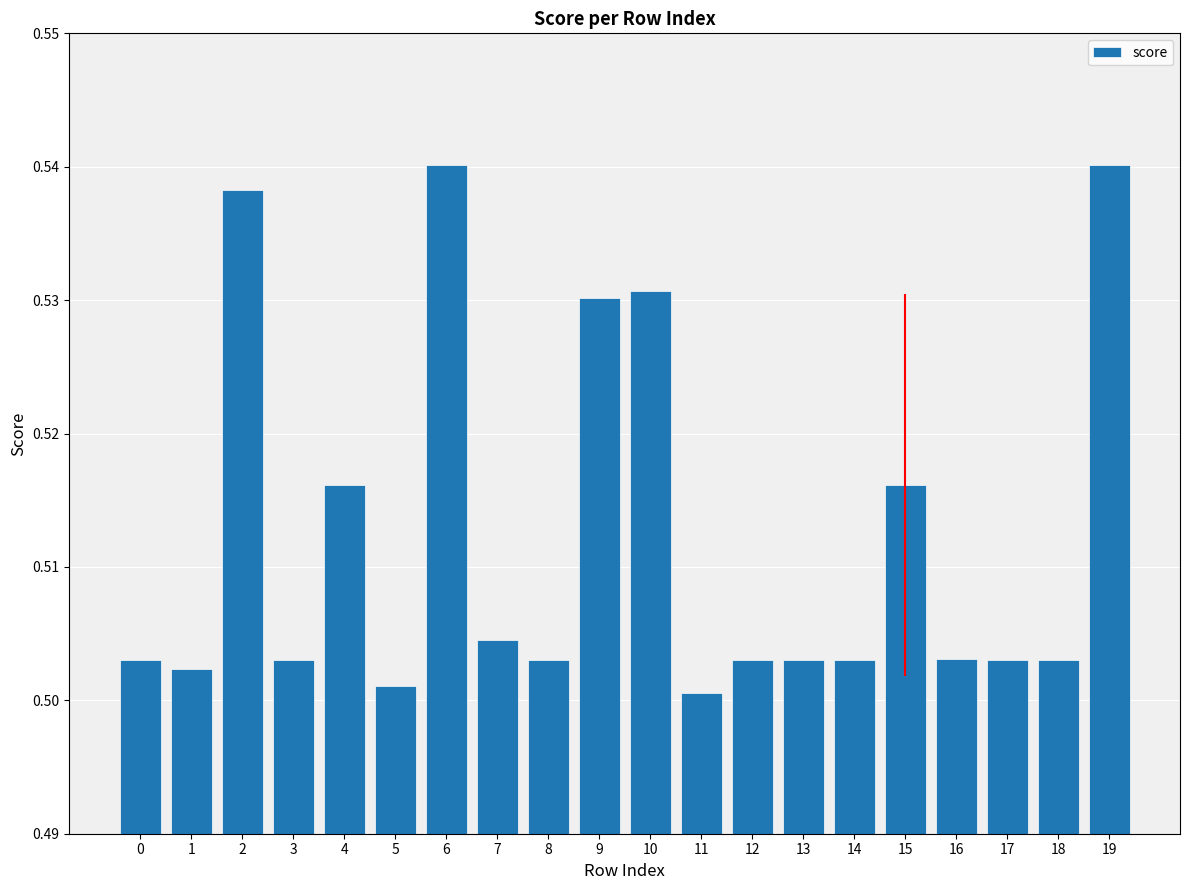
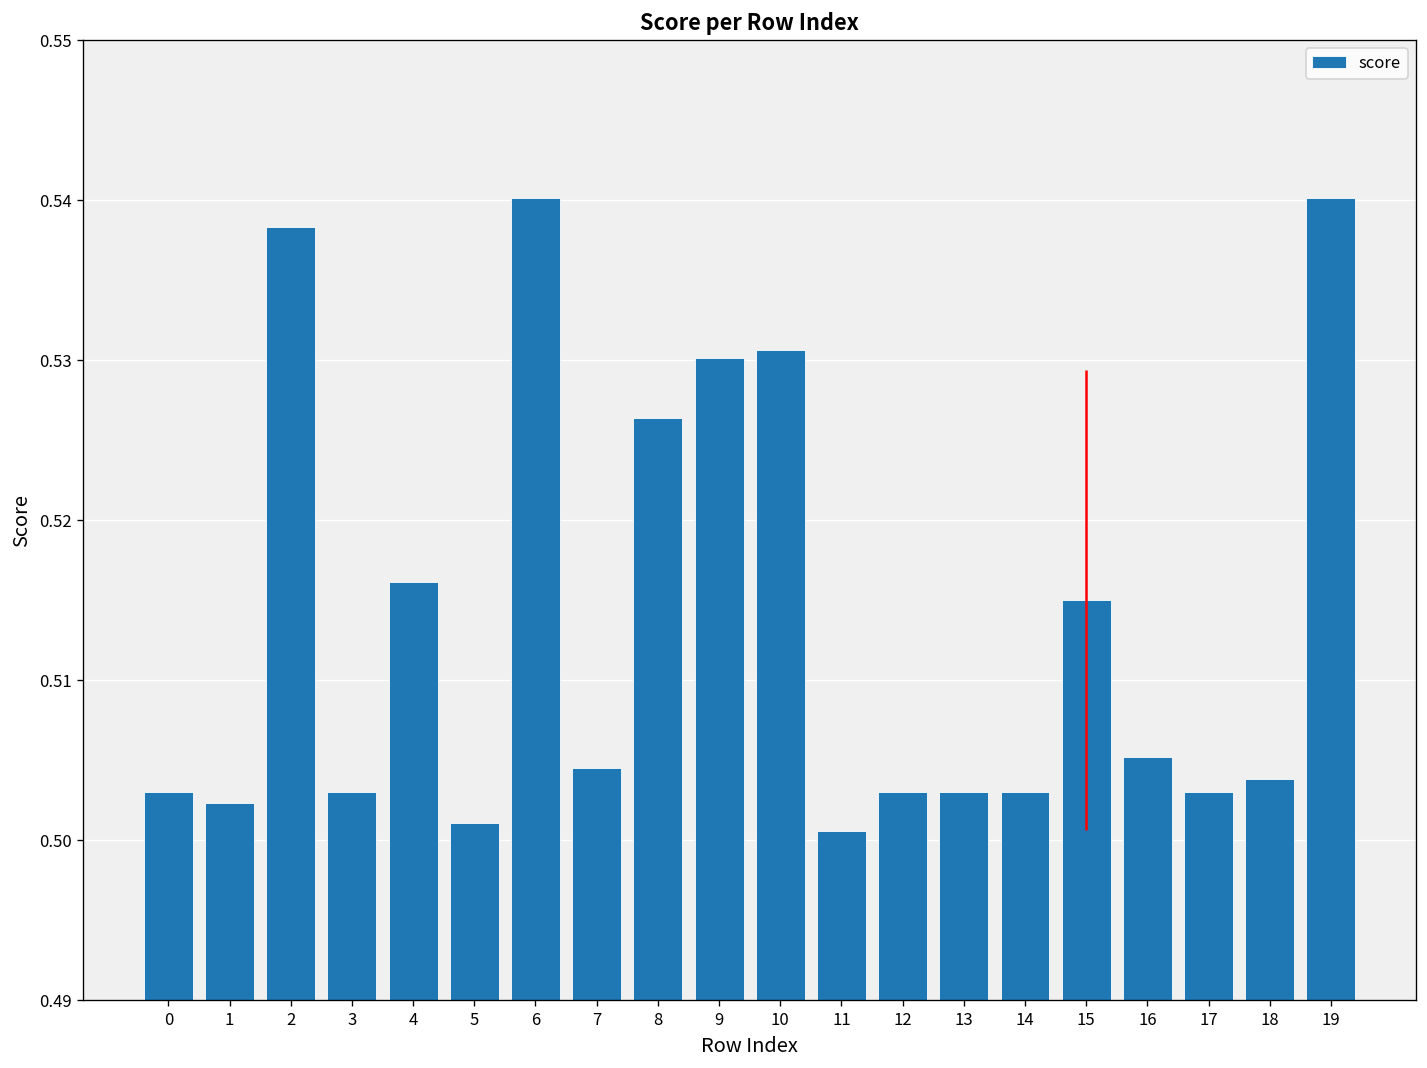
  {
    "0": 0.5030,
    "1": 0.5023,
    "2": 0.5383,
    "3": 0.5030,
    "4": 0.5162,
    "5": 0.5011,
    "6": 0.5402,
    "7": 0.5045,
-   "8": 0.5030,
+   "8": 0.5264,
    "9": 0.5301,
    "10": 0.5307,
    "11": 0.5006,
    "12": 0.5030,
    "13": 0.5030,
    "14": 0.5030,
-   "15": 0.5162,
-   "16": 0.5031,
+   "15": 0.5150,
+   "16": 0.5052,
    "17": 0.5030,
-   "18": 0.5030,
+   "18": 0.5038,
    "19": 0.5402
  }
